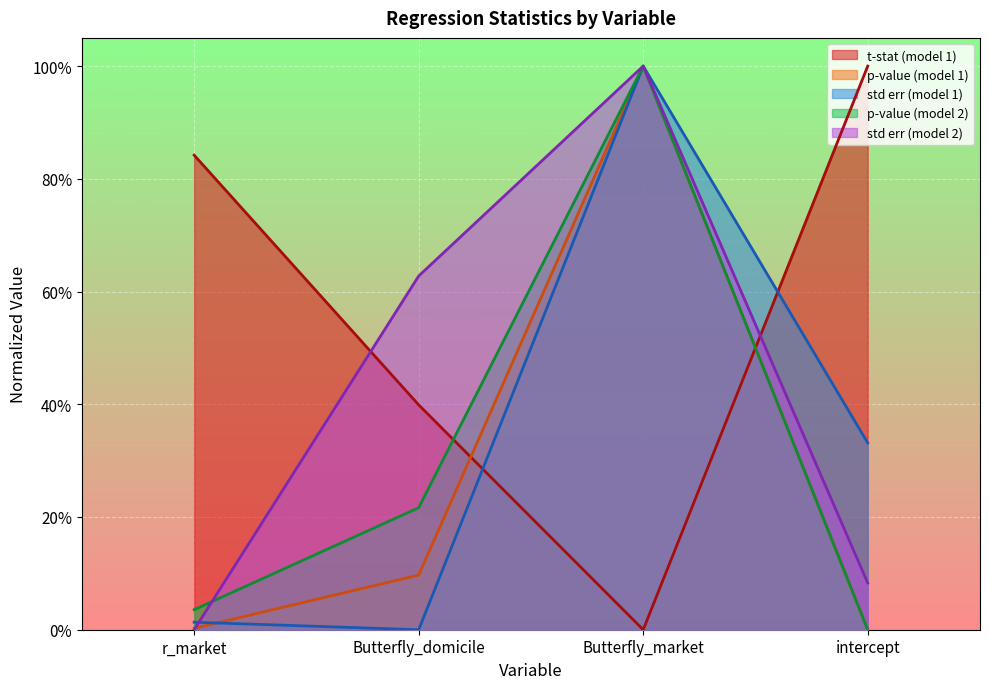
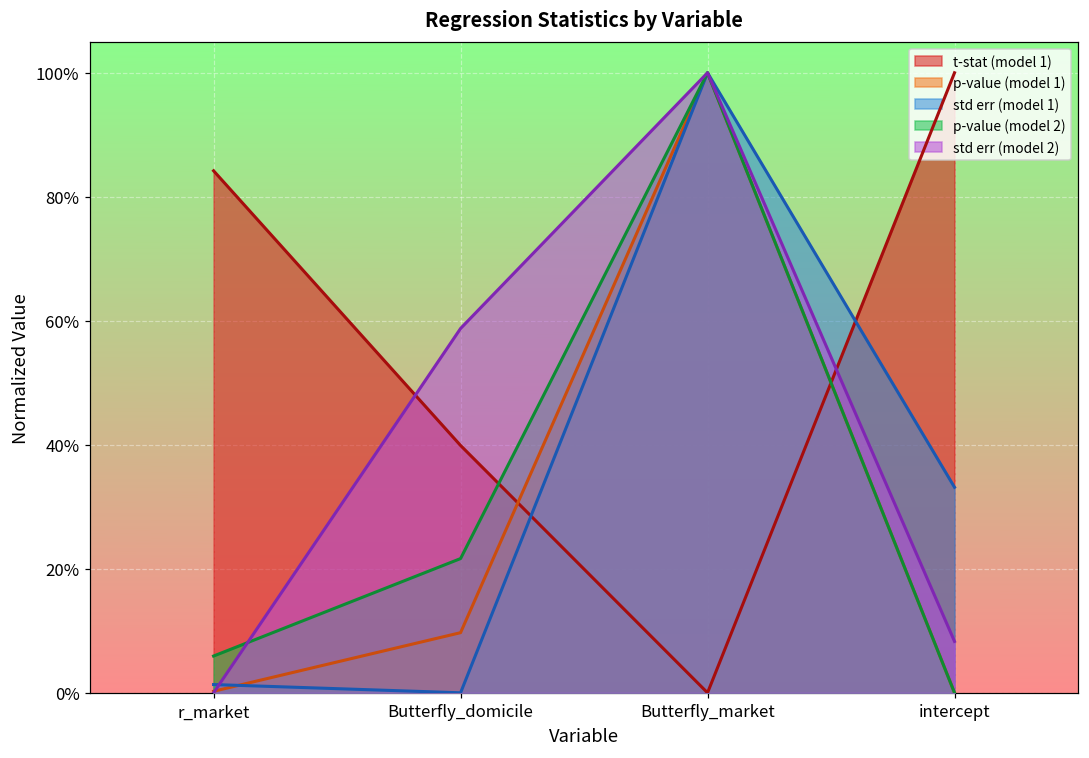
  {
    "t-stat (model 1)": {
      "r_market": "84%",
      "Butterfly_domicile": "40%",
      "Butterfly_market": "0%"
    },
    "p-value (model 1)": {
      "Butterfly_domicile": "10%"
    },
    "std err (model 1)": {
      "r_market": "1%",
      "Butterfly_domicile": "0%",
      "intercept": "33%"
    },
    "p-value (model 2)": {
-     "r_market": "4%",
+     "r_market": "6%",
      "Butterfly_domicile": "22%"
    },
    "std err (model 2)": {
-     "Butterfly_domicile": "63%",
+     "Butterfly_domicile": "59%",
      "intercept": "8%"
    }
  }
